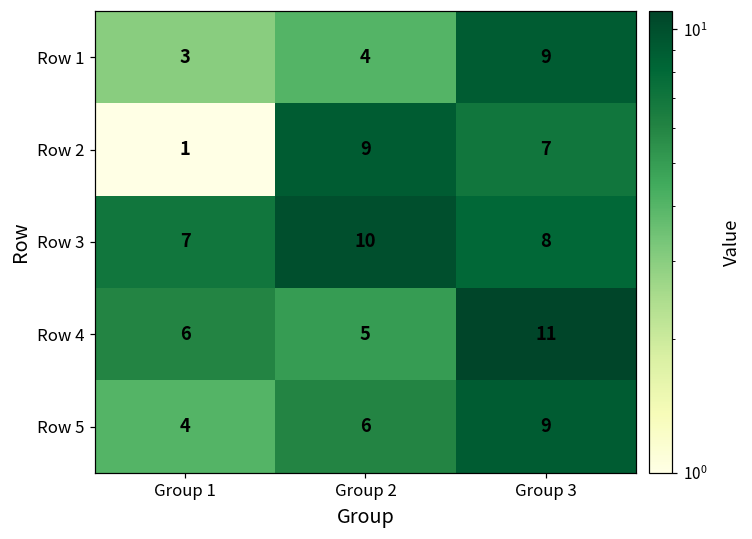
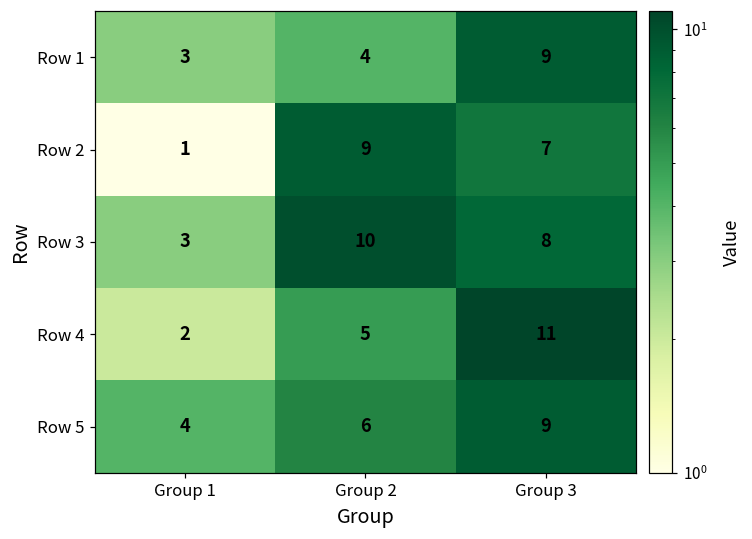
  {
    "Row 1": {
      "Group 1": 3,
      "Group 2": 4,
      "Group 3": 9
    },
    "Row 2": {
      "Group 1": 1,
      "Group 2": 9,
      "Group 3": 7
    },
    "Row 3": {
-     "Group 1": 7,
+     "Group 1": 3,
      "Group 2": 10,
      "Group 3": 8
    },
    "Row 4": {
-     "Group 1": 6,
+     "Group 1": 2,
      "Group 2": 5,
      "Group 3": 11
    },
    "Row 5": {
      "Group 1": 4,
      "Group 2": 6,
      "Group 3": 9
    }
  }
